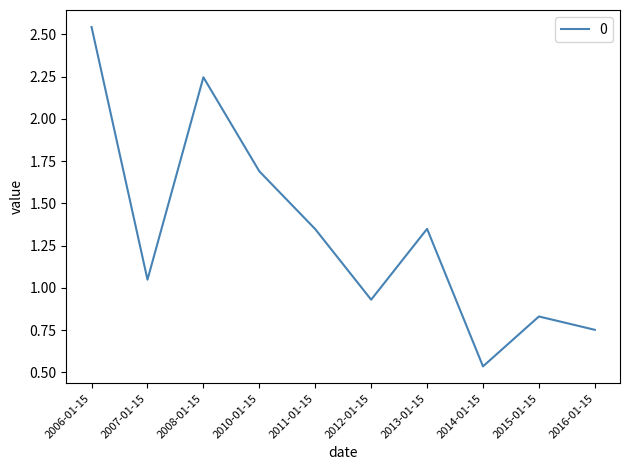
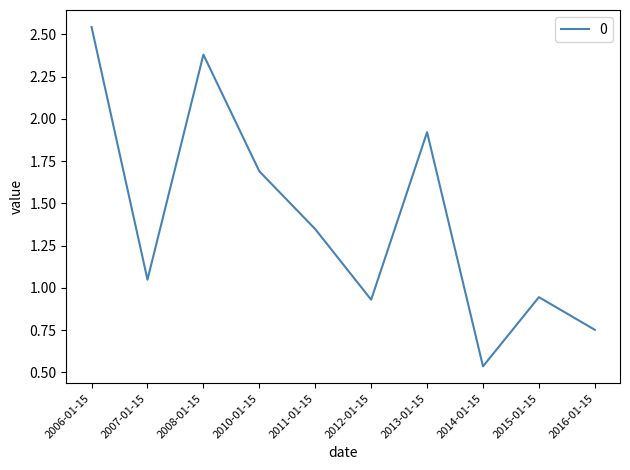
  {
    "2006-01-15": 2.54,
    "2007-01-15": 1.05,
-   "2008-01-15": 2.25,
+   "2008-01-15": 2.38,
    "2010-01-15": 1.69,
    "2011-01-15": 1.35,
    "2012-01-15": 0.93,
-   "2013-01-15": 1.35,
+   "2013-01-15": 1.92,
    "2014-01-15": 0.54,
-   "2015-01-15": 0.83,
+   "2015-01-15": 0.95,
    "2016-01-15": 0.75
  }
